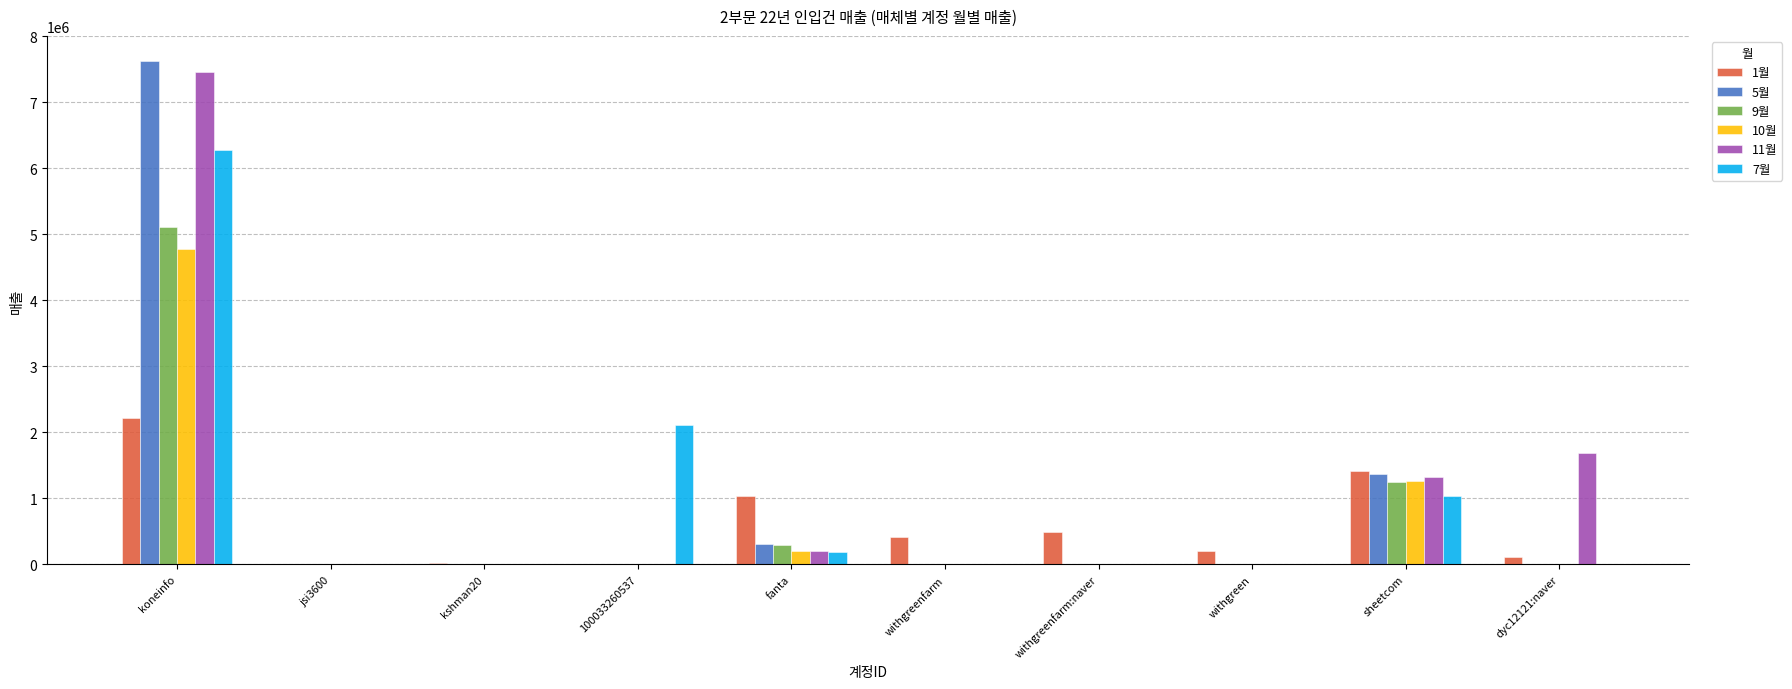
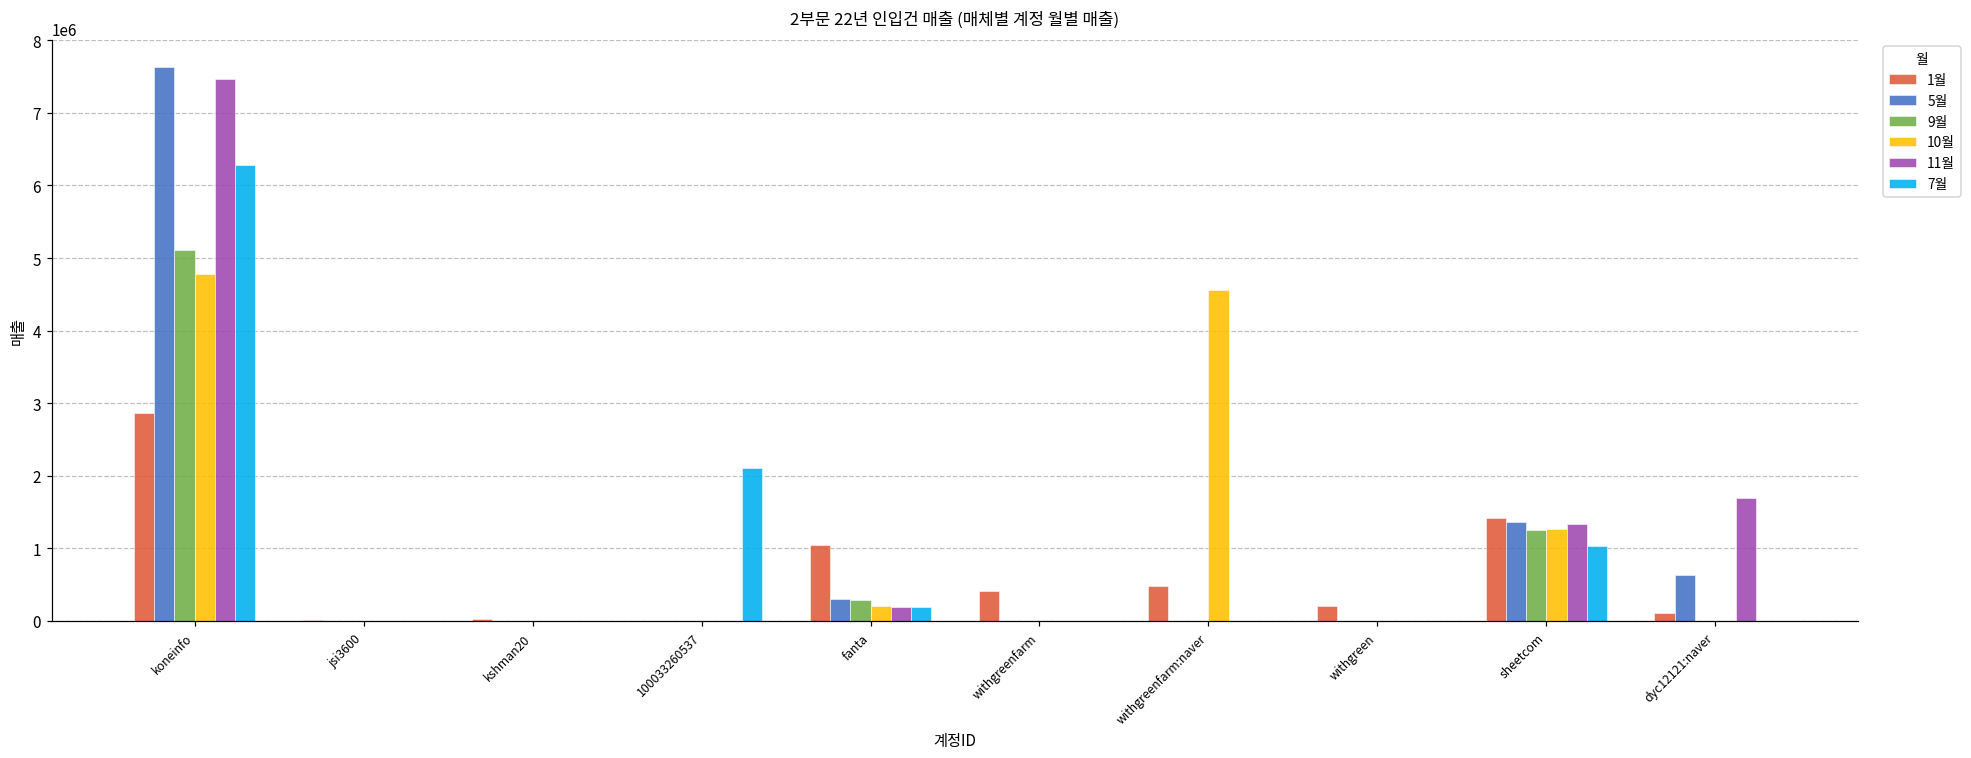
  {
    "1월": {
-     "koneinfo": 2200000,
+     "koneinfo": 2900000,
      "fanta": 1000000,
      "withgreenfarm": 400000,
      "withgreenfarm:naver": 500000,
      "withgreen": 200000,
      "sheetcom": 1400000,
      "dyc12121:naver": 100000
    },
    "5월": {
      "koneinfo": 7600000,
      "jsi3600": 0,
      "kshman20": 0,
      "100033260537": 0,
      "fanta": 300000,
      "withgreenfarm": 0,
      "withgreenfarm:naver": 0,
      "withgreen": 0,
      "sheetcom": 1400000,
-     "dyc12121:naver": 0
+     "dyc12121:naver": 600000
    },
    "9월": {
      "koneinfo": 5100000,
      "jsi3600": 0,
      "kshman20": 0,
      "100033260537": 0,
      "fanta": 300000,
      "withgreenfarm": 0,
      "withgreenfarm:naver": 0,
      "withgreen": 0,
      "sheetcom": 1300000,
      "dyc12121:naver": 0
    },
    "10월": {
      "koneinfo": 4800000,
      "jsi3600": 0,
      "kshman20": 0,
      "100033260537": 0,
      "fanta": 200000,
      "withgreenfarm": 0,
-     "withgreenfarm:naver": 0,
+     "withgreenfarm:naver": 4600000,
      "withgreen": 0,
      "sheetcom": 1300000,
      "dyc12121:naver": 0
    },
    "11월": {
      "koneinfo": 7500000,
      "jsi3600": 0,
      "kshman20": 0,
      "100033260537": 0,
      "fanta": 200000,
      "withgreenfarm": 0,
      "withgreenfarm:naver": 0,
      "withgreen": 0,
      "sheetcom": 1300000,
      "dyc12121:naver": 1700000
    },
    "7월": {
      "koneinfo": 6300000,
      "jsi3600": 0,
      "kshman20": 0,
      "100033260537": 2100000,
      "fanta": 200000,
      "withgreenfarm": 0,
      "withgreenfarm:naver": 0,
      "withgreen": 0,
      "sheetcom": 1000000,
      "dyc12121:naver": 0
    }
  }
